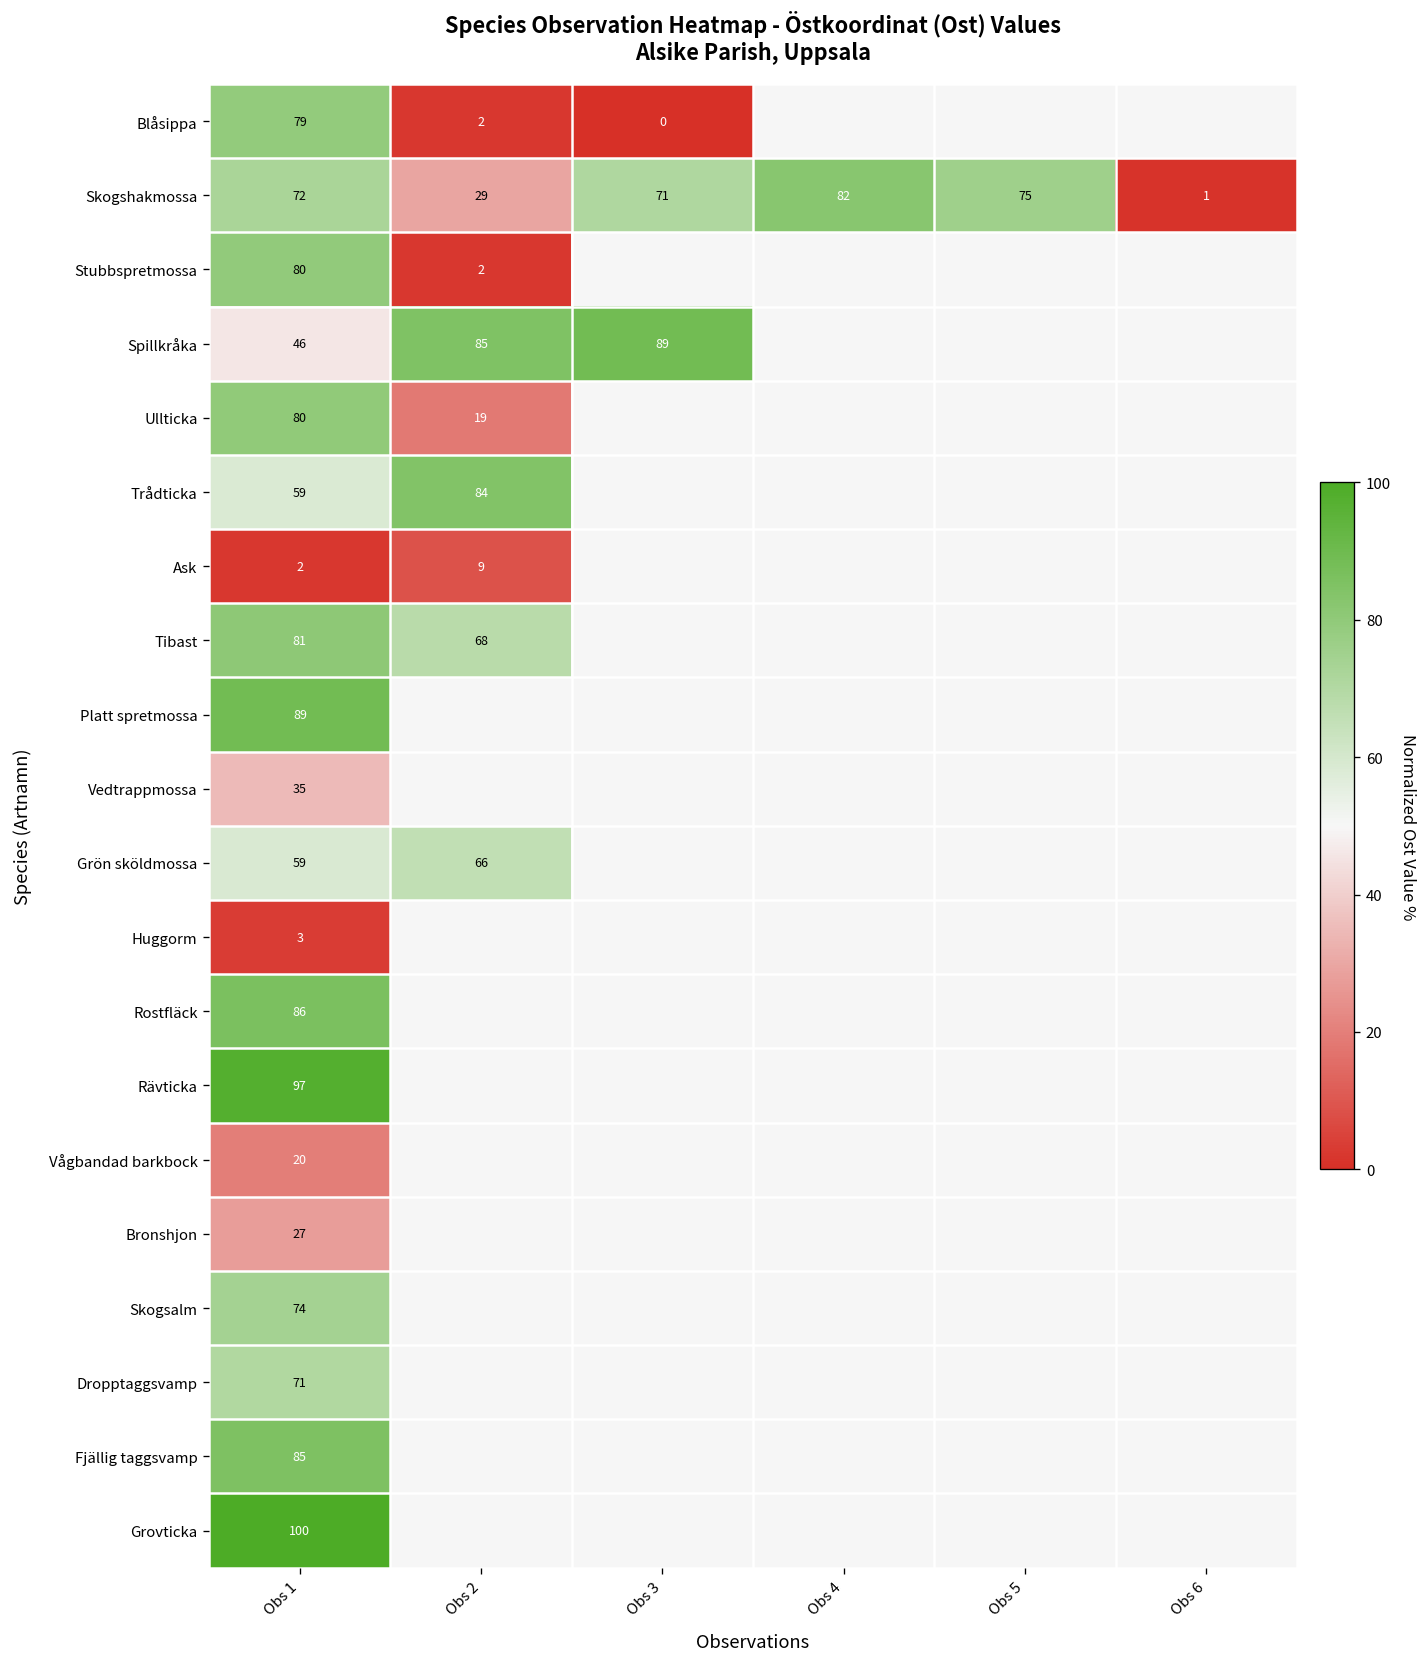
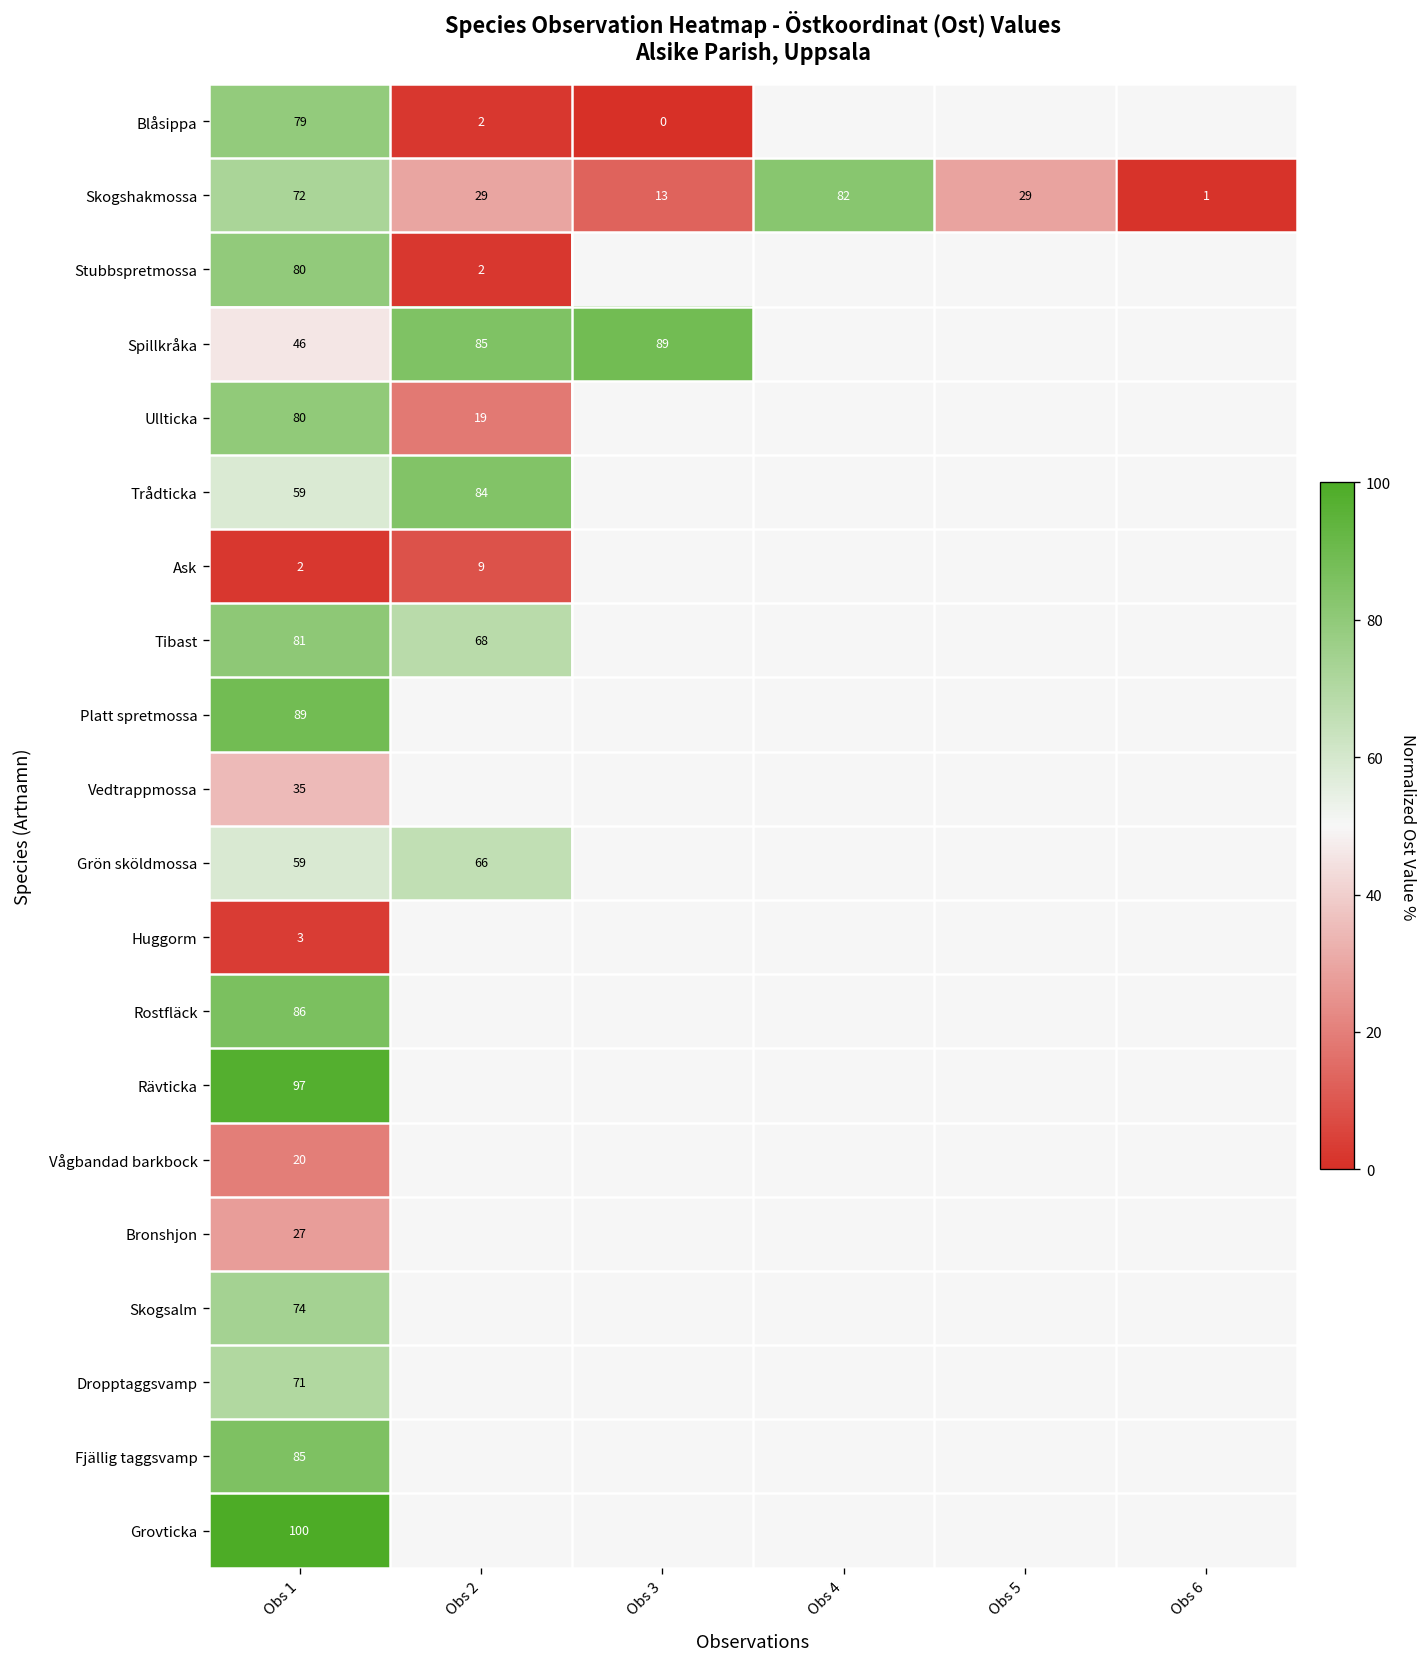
  {
    "Blåsippa": {
      "Obs 1": 79,
      "Obs 2": 2,
      "Obs 3": 0
    },
    "Skogshakmossa": {
      "Obs 1": 72,
      "Obs 2": 29,
-     "Obs 3": 71,
+     "Obs 3": 13,
      "Obs 4": 82,
-     "Obs 5": 75,
+     "Obs 5": 29,
      "Obs 6": 1
    },
    "Stubbspretmossa": {
      "Obs 1": 80,
      "Obs 2": 2
    },
    "Spillkråka": {
      "Obs 1": 46,
      "Obs 2": 85,
      "Obs 3": 89
    },
    "Ullticka": {
      "Obs 1": 80,
      "Obs 2": 19
    },
    "Trådticka": {
      "Obs 1": 59,
      "Obs 2": 84
    },
    "Ask": {
      "Obs 1": 2,
      "Obs 2": 9
    },
    "Tibast": {
      "Obs 1": 81,
      "Obs 2": 68
    },
    "Platt spretmossa": {
      "Obs 1": 89
    },
    "Vedtrappmossa": {
      "Obs 1": 35
    },
    "Grön sköldmossa": {
      "Obs 1": 59,
      "Obs 2": 66
    },
    "Huggorm": {
      "Obs 1": 3
    },
    "Rostfläck": {
      "Obs 1": 86
    },
    "Rävticka": {
      "Obs 1": 97
    },
    "Vågbandad barkbock": {
      "Obs 1": 20
    },
    "Bronshjon": {
      "Obs 1": 27
    },
    "Skogsalm": {
      "Obs 1": 74
    },
    "Dropptaggsvamp": {
      "Obs 1": 71
    },
    "Fjällig taggsvamp": {
      "Obs 1": 85
    },
    "Grovticka": {
      "Obs 1": 100
    }
  }
